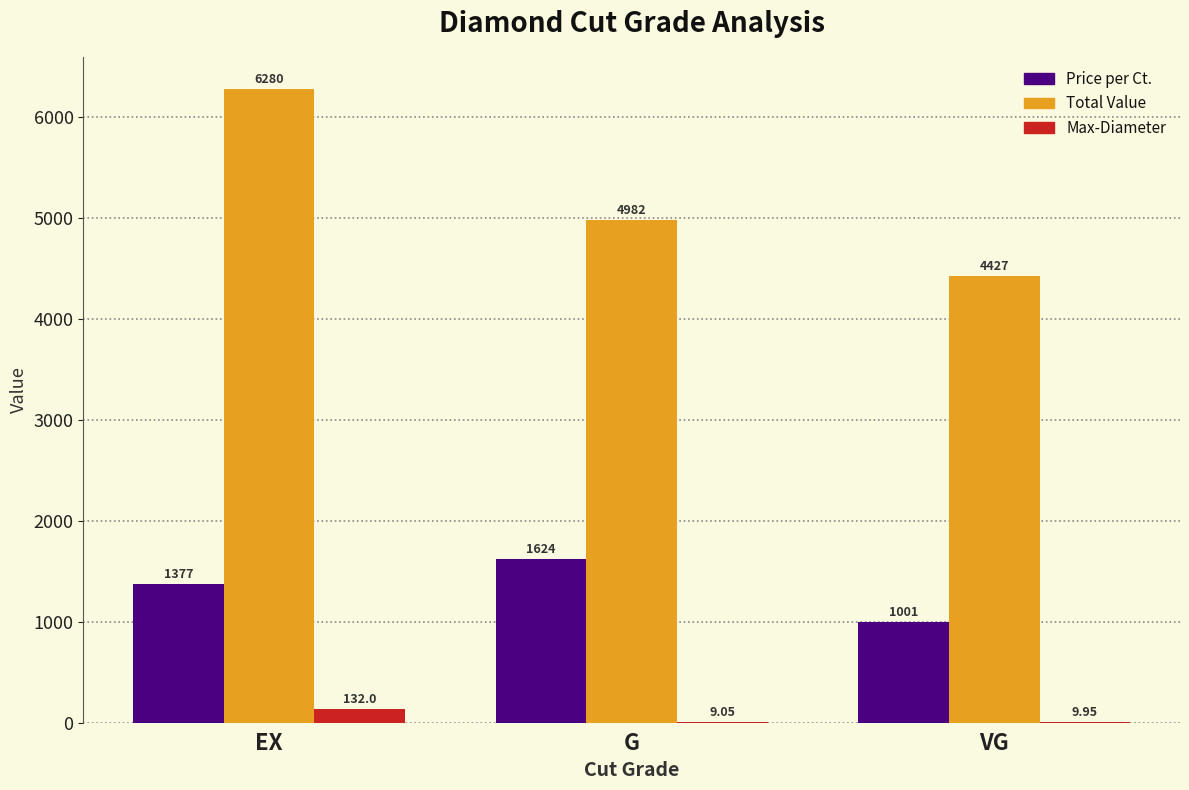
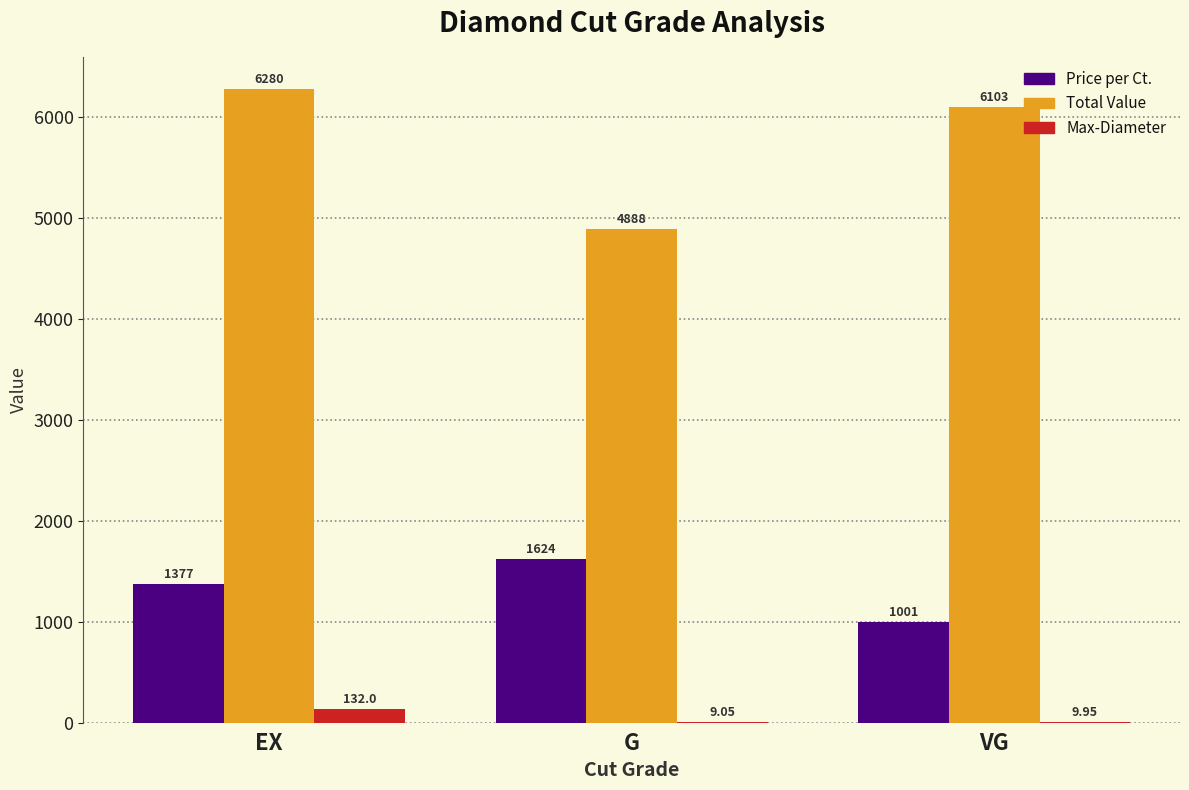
  {
    "Price per Ct.": {
      "EX": 1377,
      "G": 1624,
      "VG": 1001
    },
    "Total Value": {
      "EX": 6280,
-     "G": 4982,
-     "VG": 4427
+     "G": 4888,
+     "VG": 6103
    },
    "Max-Diameter": {
      "EX": 132.0,
      "G": 9.05,
      "VG": 9.95
    }
  }
